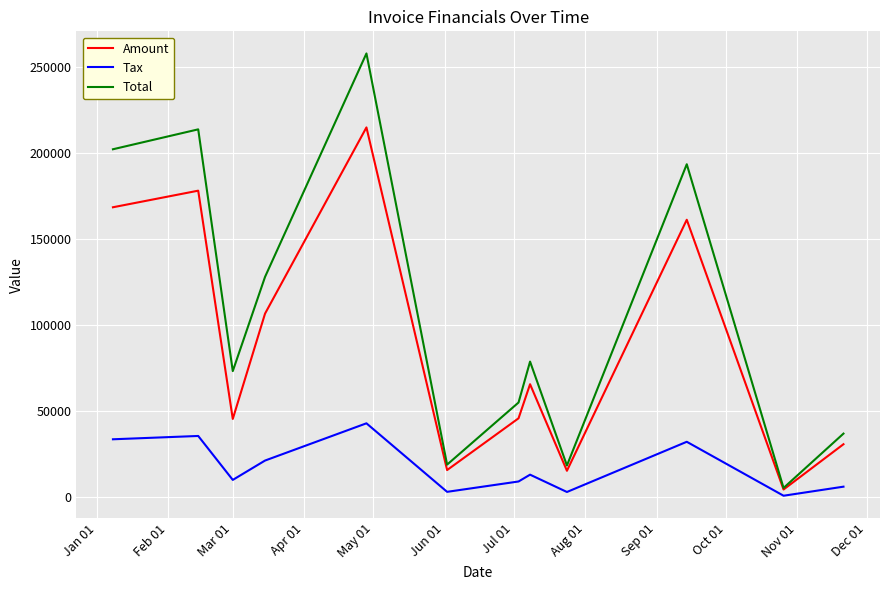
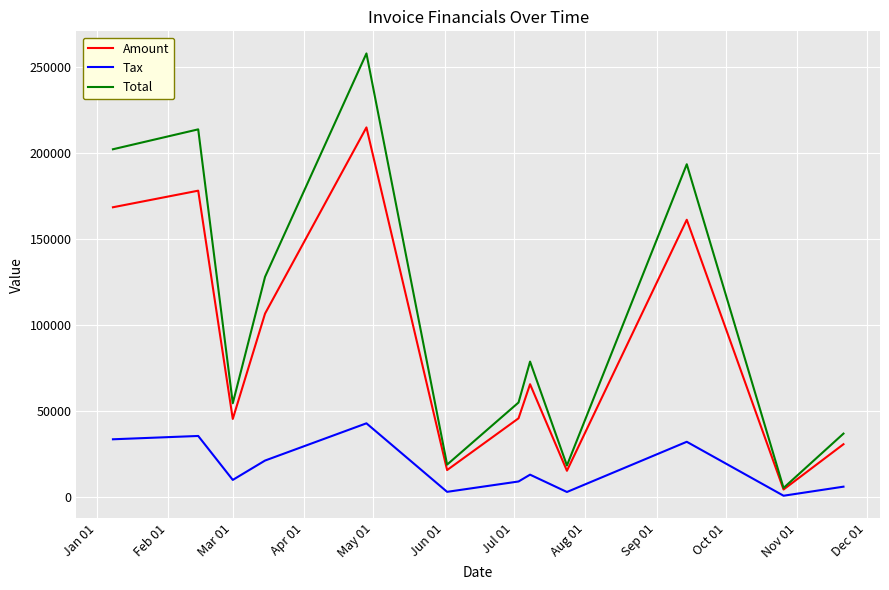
  {
    "Amount": {
      "Mar 01": 45000
    },
    "Tax": {
      "Mar 01": 10000
    },
    "Total": {
-     "Mar 01": 73000
+     "Mar 01": 55000
    }
  }
